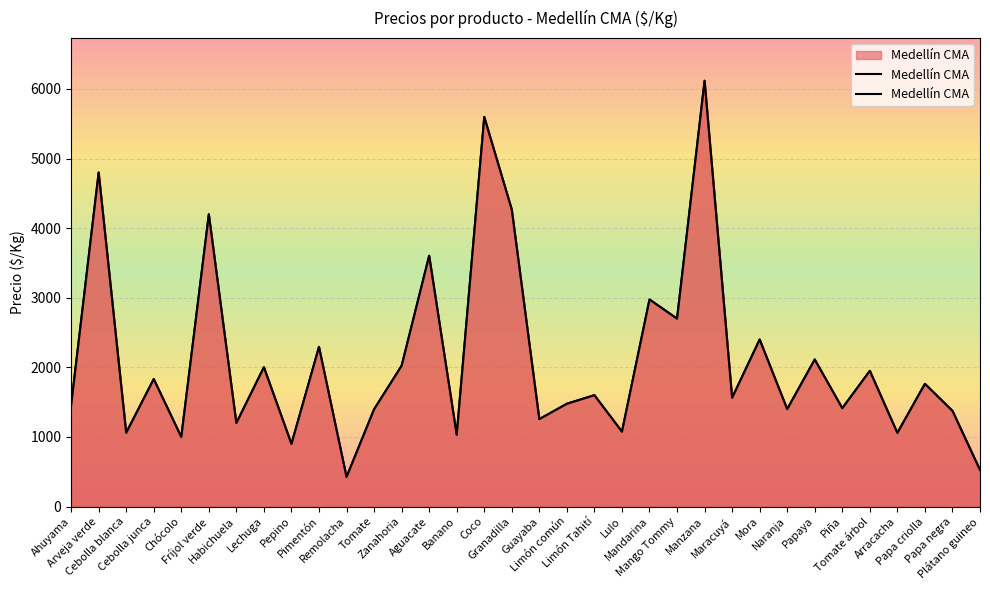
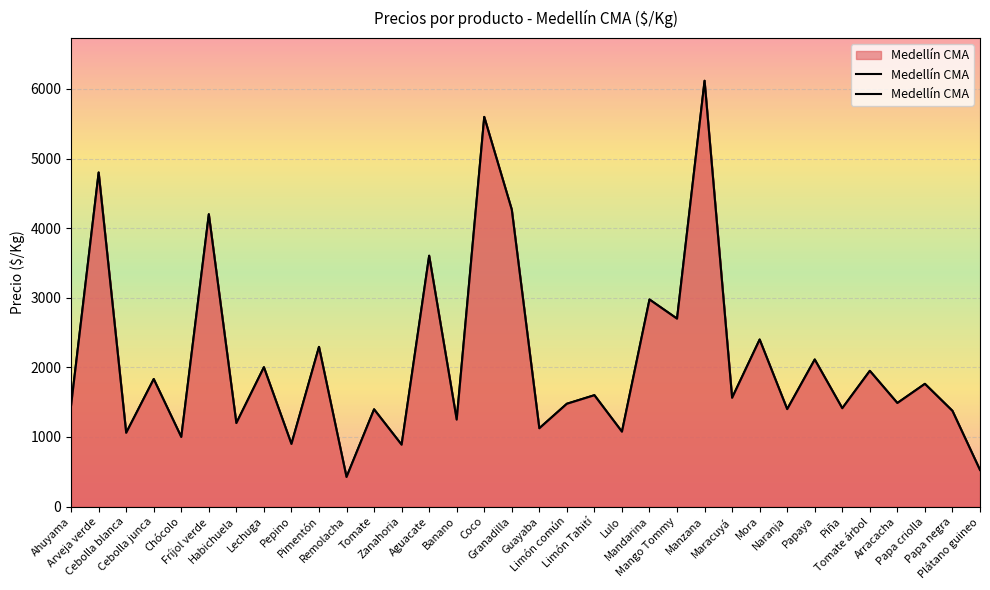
  {
    "Ahuyama": 1500,
    "Arveja verde": 4800,
    "Cebolla blanca": 1100,
    "Cebolla junca": 1800,
    "Chócolo": 1000,
    "Fríjol verde": 4200,
    "Habichuela": 1200,
    "Lechuga": 2000,
    "Pepino": 900,
    "Pimentón": 2300,
    "Remolacha": 400,
    "Tomate": 1400,
-   "Zanahoria": 2000,
+   "Zanahoria": 900,
    "Aguacate": 3600,
-   "Banano": 1000,
+   "Banano": 1300,
    "Coco": 5600,
    "Granadilla": 4300,
-   "Guayaba": 1300,
+   "Guayaba": 1100,
    "Limón común": 1500,
    "Limón Tahití": 1600,
    "Lulo": 1100,
    "Mandarina": 3000,
    "Mango Tommy": 2700,
    "Manzana": 6100,
    "Maracuyá": 1600,
    "Mora": 2400,
    "Naranja": 1400,
    "Papaya": 2100,
    "Piña": 1400,
    "Tomate árbol": 2000,
-   "Arracacha": 1100,
+   "Arracacha": 1500,
    "Papa criolla": 1800,
    "Papa negra": 1400,
    "Plátano guineo": 500
  }
